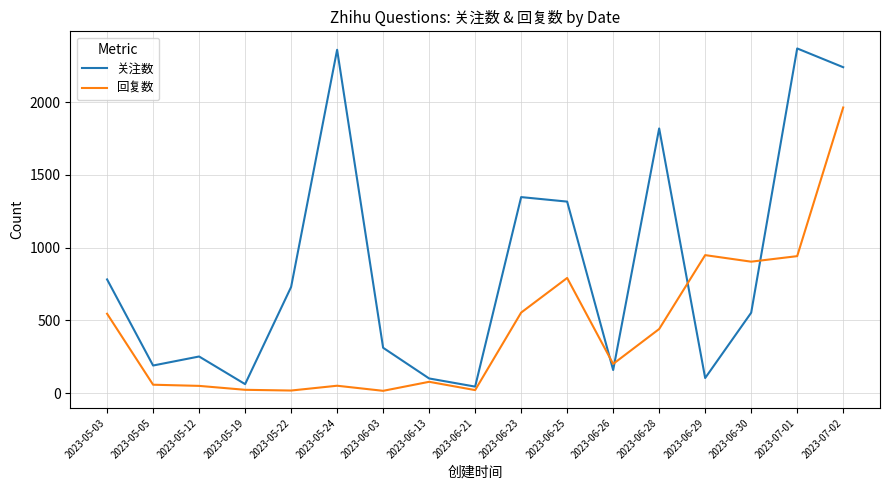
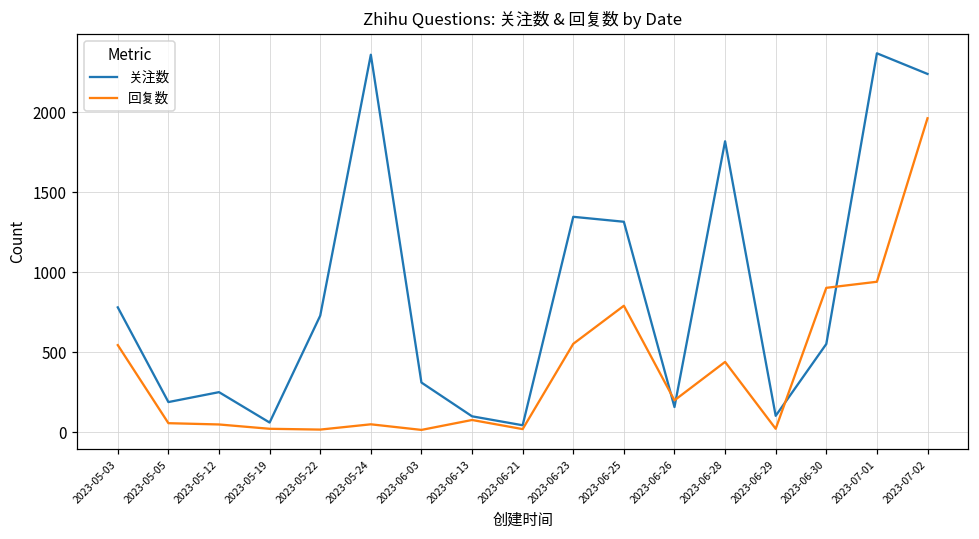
  {
    "关注数": {
      "2023-05-03": 780,
      "2023-05-05": 190,
      "2023-05-12": 250,
      "2023-05-19": 60,
      "2023-05-22": 730,
      "2023-05-24": 2360,
      "2023-06-03": 310,
      "2023-06-13": 100,
      "2023-06-21": 50,
      "2023-06-23": 1350,
      "2023-06-25": 1320,
      "2023-06-26": 160,
      "2023-06-28": 1820,
      "2023-06-29": 100,
      "2023-06-30": 550,
      "2023-07-01": 2370,
      "2023-07-02": 2240
    },
    "回复数": {
      "2023-05-03": 550,
      "2023-05-05": 60,
      "2023-05-12": 50,
      "2023-05-19": 20,
      "2023-05-22": 20,
      "2023-05-24": 50,
      "2023-06-03": 20,
      "2023-06-13": 80,
      "2023-06-21": 20,
      "2023-06-23": 550,
      "2023-06-25": 790,
      "2023-06-26": 200,
      "2023-06-28": 440,
-     "2023-06-29": 950,
+     "2023-06-29": 20,
      "2023-06-30": 900,
      "2023-07-01": 940,
      "2023-07-02": 1960
    }
  }
